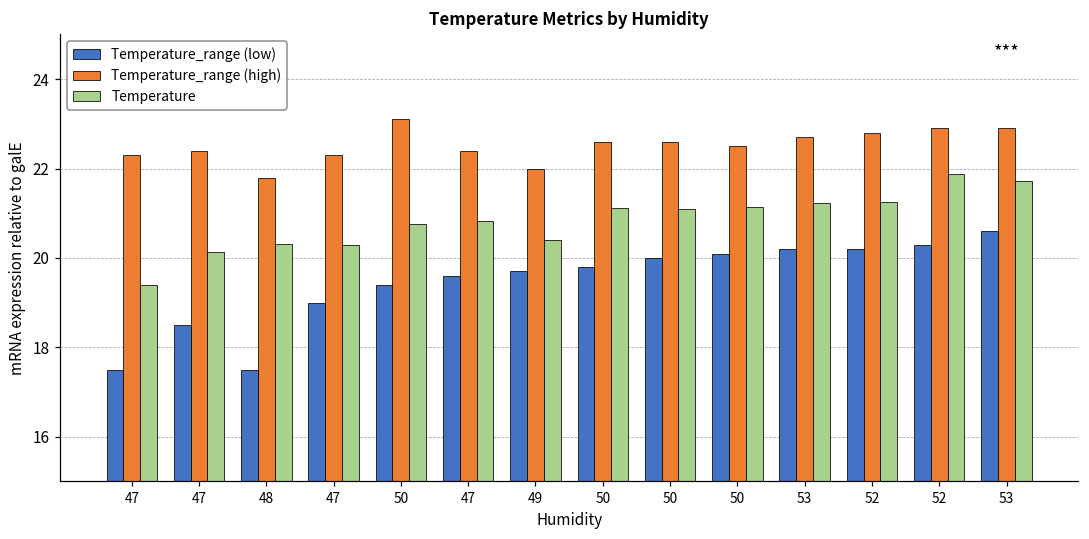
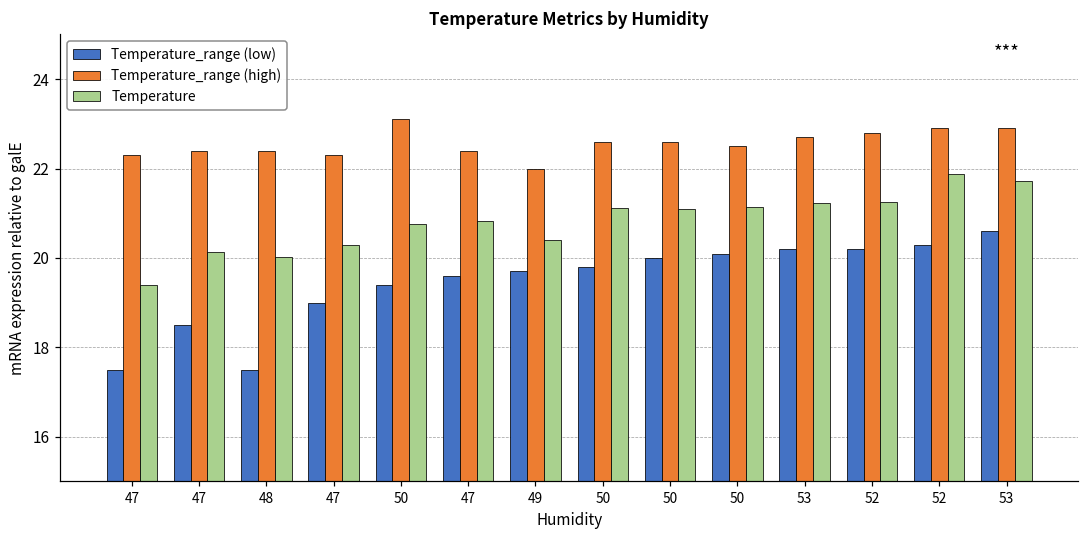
  {
    "Temperature_range (low)": {
      "48": 17.5,
      "49": 19.7
    },
    "Temperature_range (high)": {
-     "48": 21.8,
+     "48": 22.4,
      "49": 22.0
    },
    "Temperature": {
-     "48": 20.3,
+     "48": 20.0,
      "49": 20.4
    }
  }
